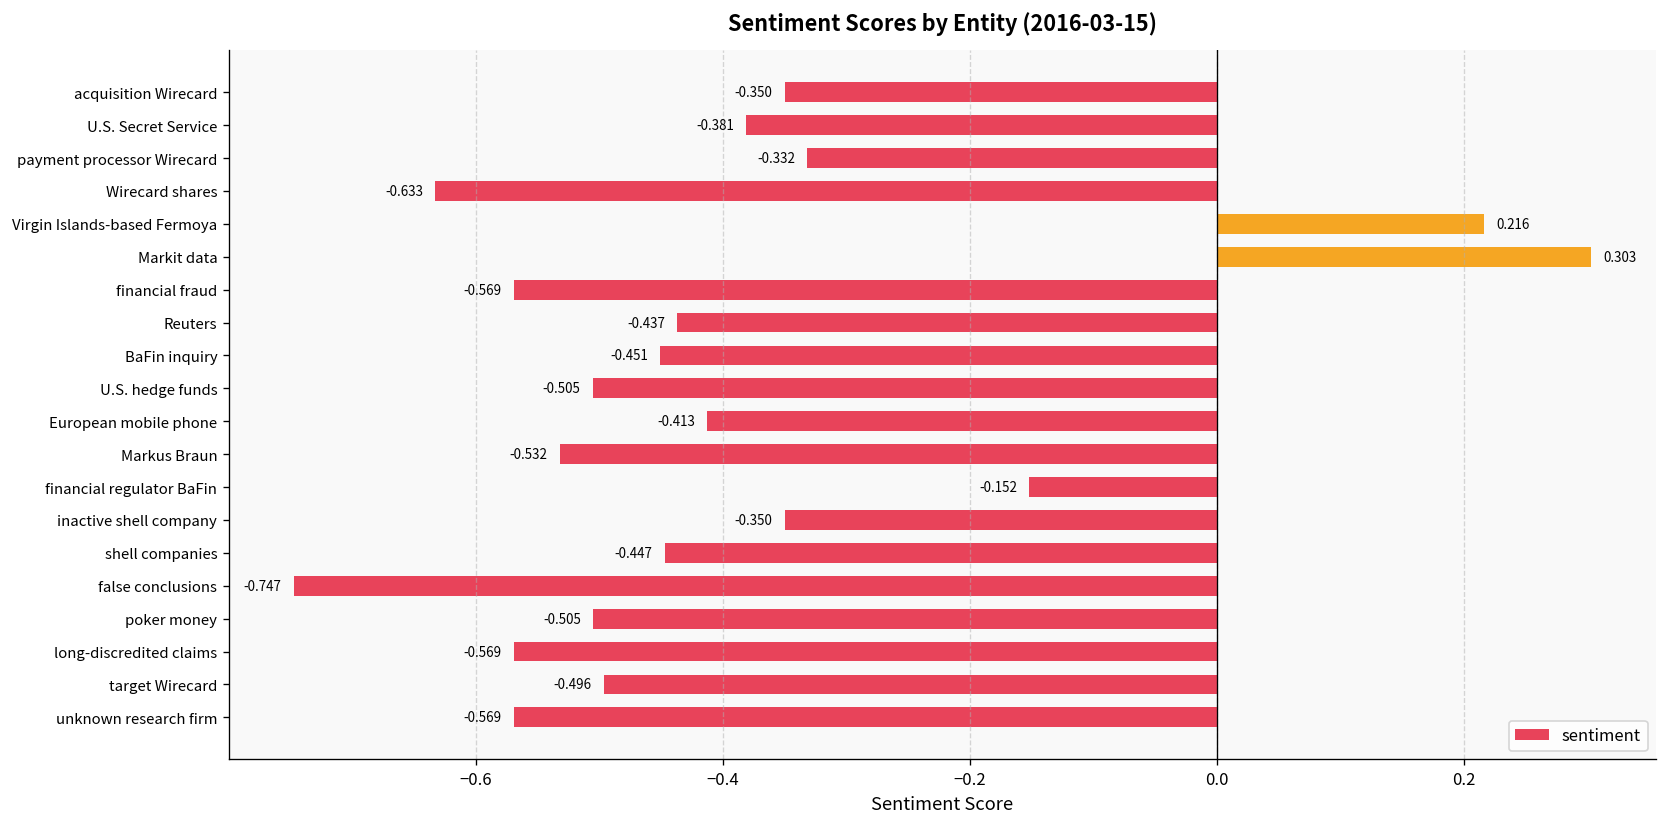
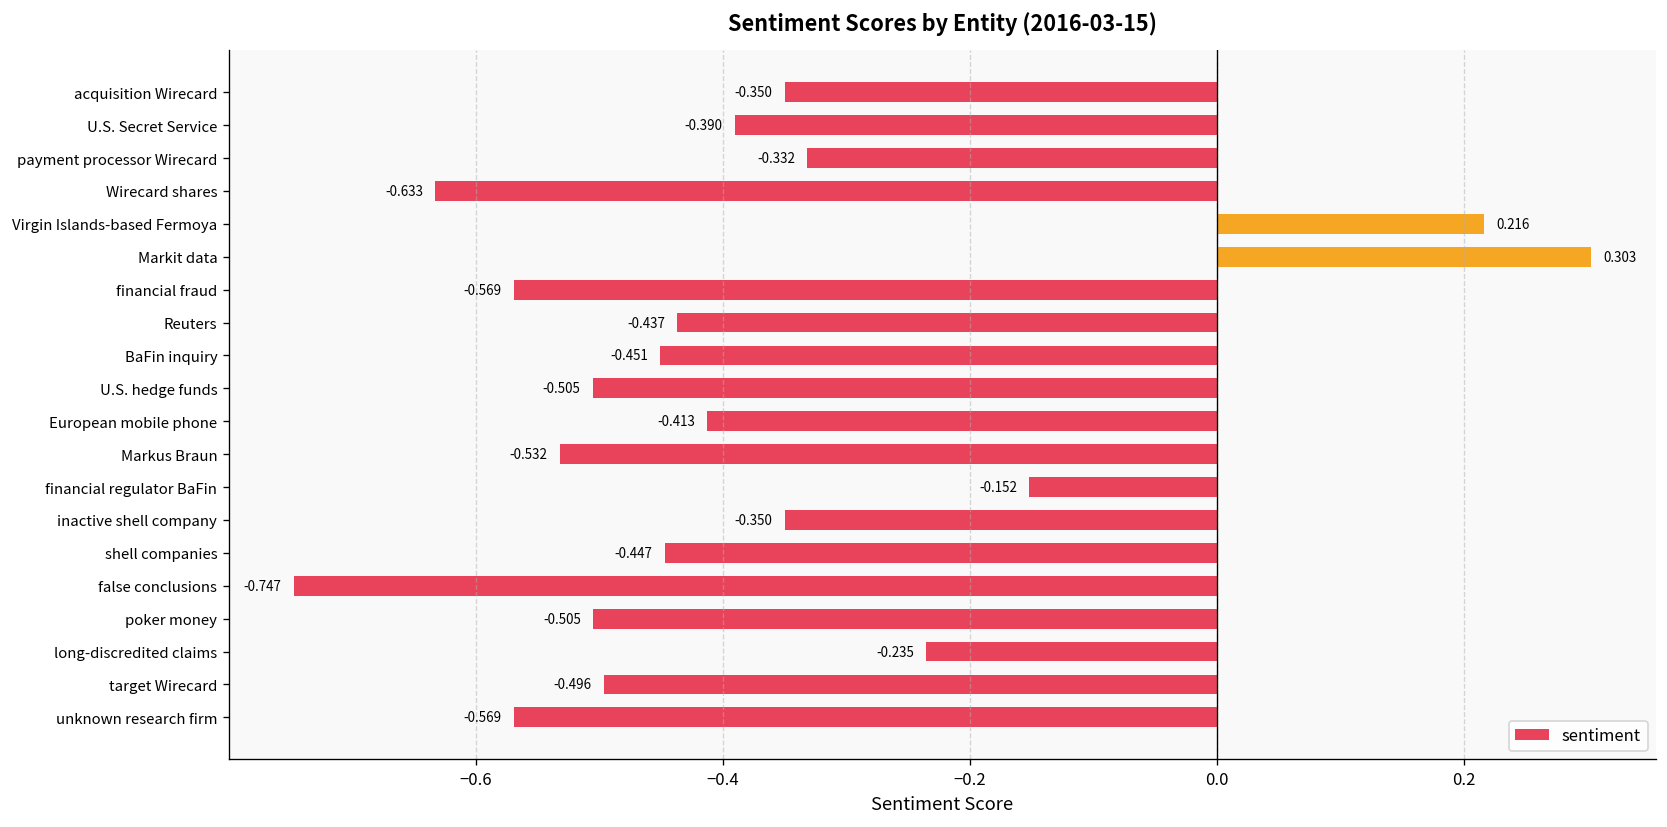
  {
    "acquisition Wirecard": -0.350,
-   "U.S. Secret Service": -0.381,
+   "U.S. Secret Service": -0.390,
    "payment processor Wirecard": -0.332,
    "Wirecard shares": -0.633,
    "Virgin Islands-based Fermoya": 0.216,
    "Markit data": 0.303,
    "financial fraud": -0.569,
    "Reuters": -0.437,
    "BaFin inquiry": -0.451,
    "U.S. hedge funds": -0.505,
    "European mobile phone": -0.413,
    "Markus Braun": -0.532,
    "financial regulator BaFin": -0.152,
    "inactive shell company": -0.350,
    "shell companies": -0.447,
    "false conclusions": -0.747,
    "poker money": -0.505,
-   "long-discredited claims": -0.569,
+   "long-discredited claims": -0.235,
    "target Wirecard": -0.496,
    "unknown research firm": -0.569
  }
